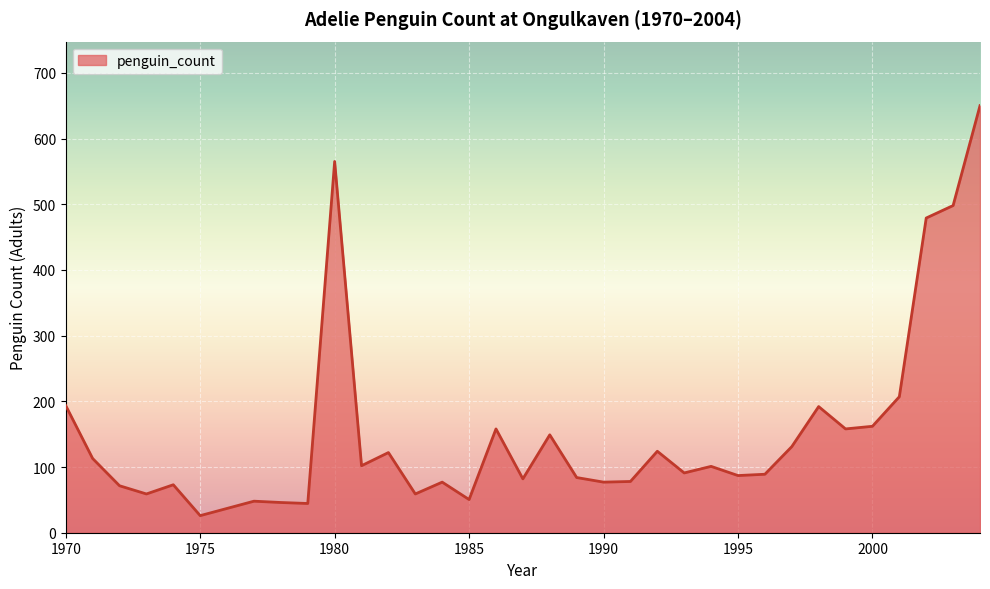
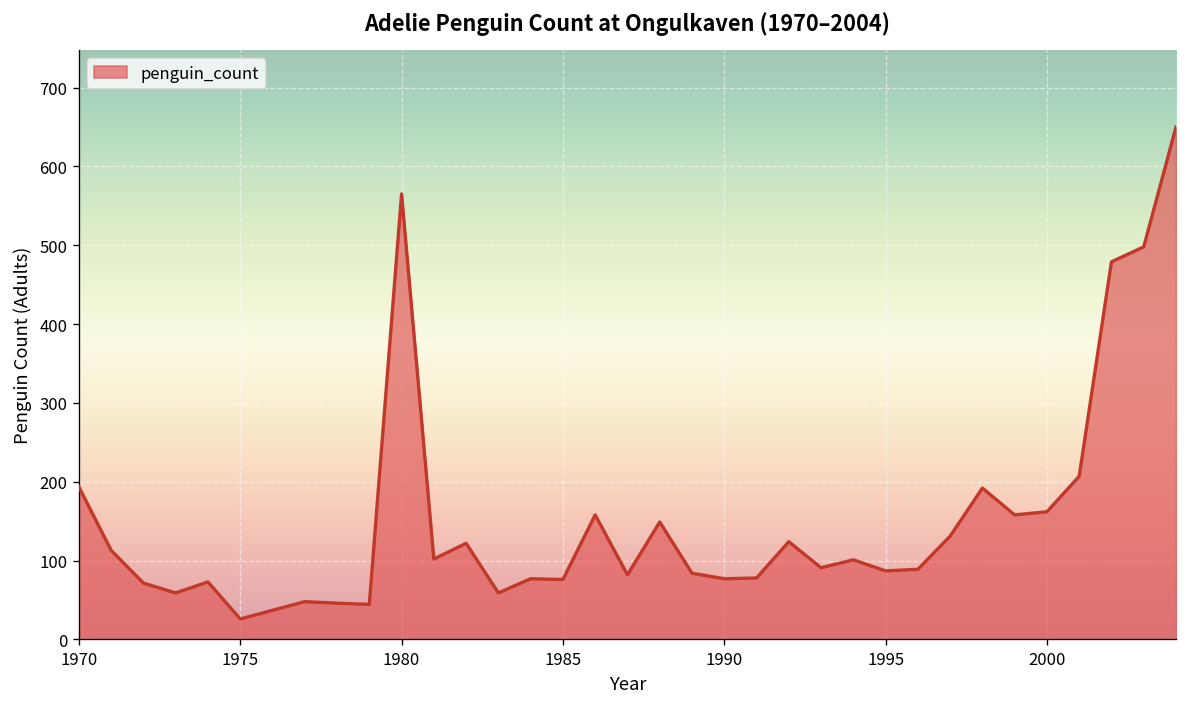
  {
    "1970": 190,
    "1975": 30,
    "1980": 570,
-   "1985": 50,
+   "1985": 80,
    "1990": 80,
    "1995": 90,
    "2000": 160
  }
